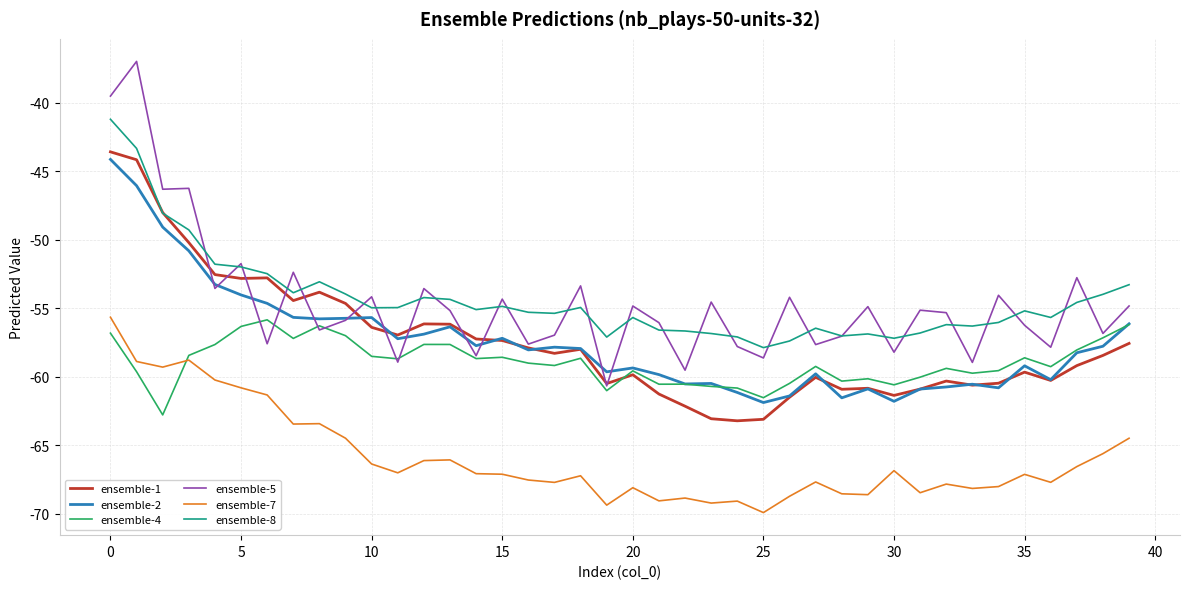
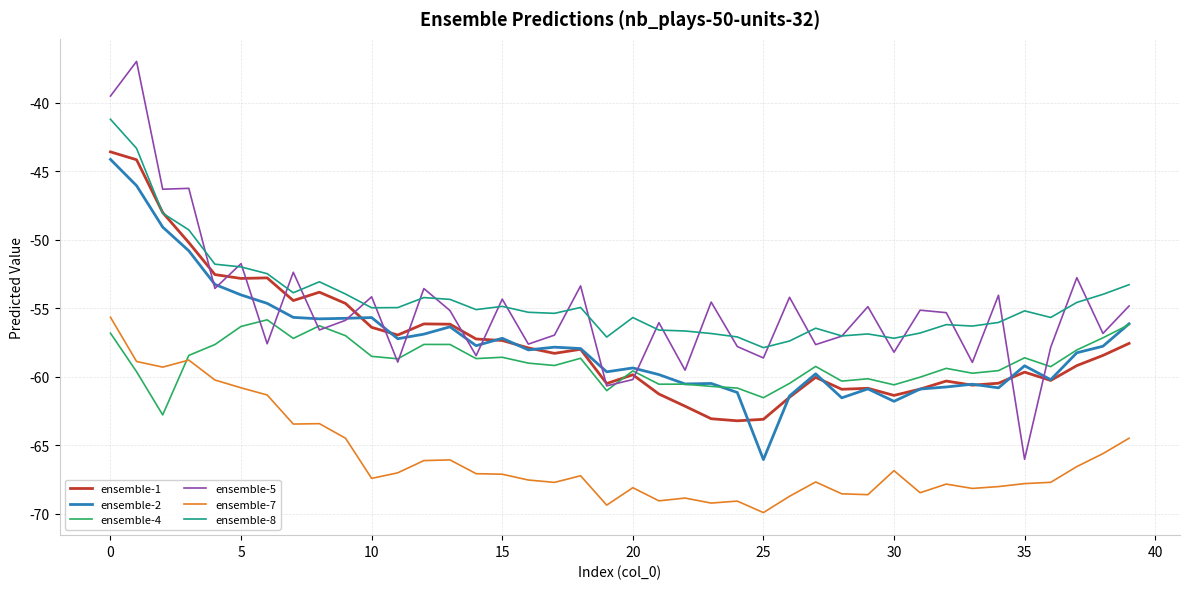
  {
    "ensemble-1": {
      "0": -43.6,
      "5": -52.8,
      "10": -56.4,
      "20": -59.9,
      "25": -63.1,
      "30": -61.4,
      "35": -59.7
    },
    "ensemble-2": {
      "0": -44.1,
      "5": -54.0,
      "10": -55.7,
      "20": -59.4,
-     "25": -61.9,
+     "25": -66.0,
      "30": -61.8,
      "35": -59.2
    },
    "ensemble-5": {
      "0": -39.5,
      "5": -51.7,
      "10": -54.2,
      "15": -54.3,
-     "20": -54.8,
+     "20": -60.2,
      "25": -58.6,
      "30": -58.2,
-     "35": -56.2
+     "35": -66.0
    },
    "ensemble-7": {
      "0": -55.7,
      "5": -60.8,
-     "10": -66.4,
+     "10": -67.4,
      "15": -67.1,
      "20": -68.1,
      "25": -69.9,
      "30": -66.8,
-     "35": -67.1
+     "35": -67.8
    }
  }
